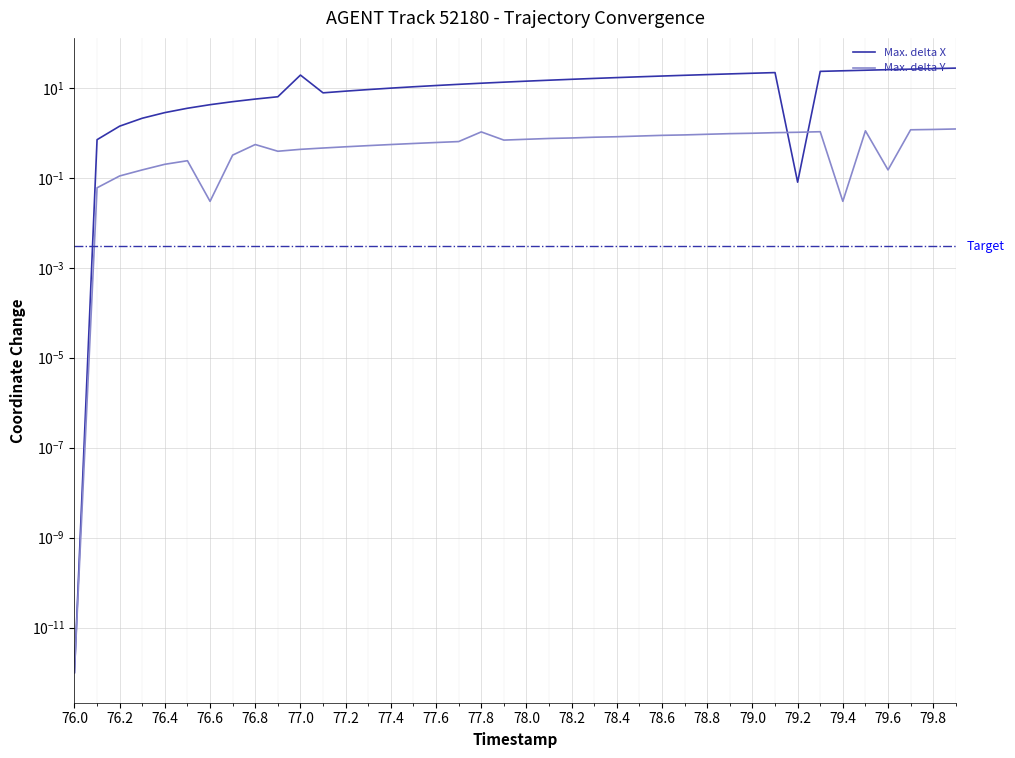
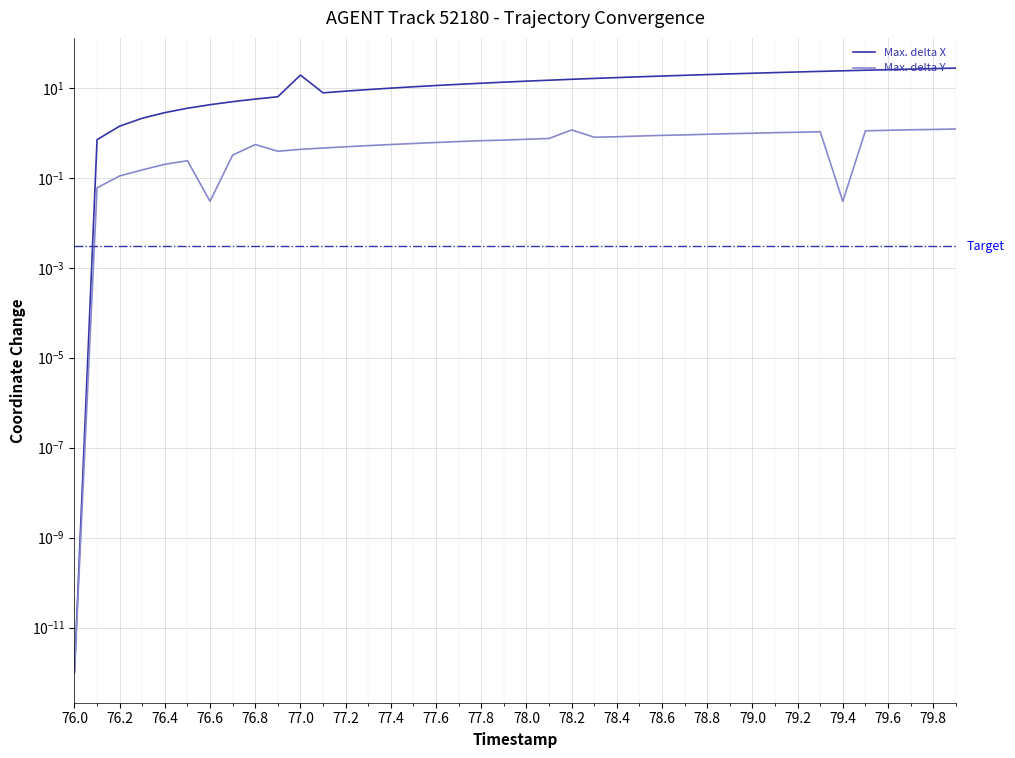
  {
    "Max. delta X": {
      "76.2": 1.4,
      "76.4": 3,
      "76.6": 4,
      "76.8": 6,
      "77.0": 19,
      "77.2": 8,
      "77.4": 10,
      "77.6": 11,
      "77.8": 13,
      "78.0": 14,
      "78.2": 16,
      "78.4": 17,
      "78.6": 18,
      "78.8": 20,
      "79.0": 20,
-     "79.2": 0.08,
+     "79.2": 20,
      "79.4": 20,
      "79.6": 30,
      "79.8": 30
    },
    "Max. delta Y": {
      "76.2": 0.11,
      "76.4": 0.2,
      "76.6": 0.03,
      "76.8": 0.6,
      "77.0": 0.4,
      "77.2": 0.5,
      "77.4": 0.6,
      "77.6": 0.6,
-     "77.8": 1.1,
+     "77.8": 0.7,
      "78.0": 0.7,
-     "78.2": 0.8,
+     "78.2": 1.2,
      "78.4": 0.8,
      "78.6": 0.9,
      "78.8": 0.9,
      "79.0": 1.0,
      "79.2": 1.0,
      "79.4": 0.03,
-     "79.6": 0.15,
+     "79.6": 1.1,
      "79.8": 1.2
    }
  }
